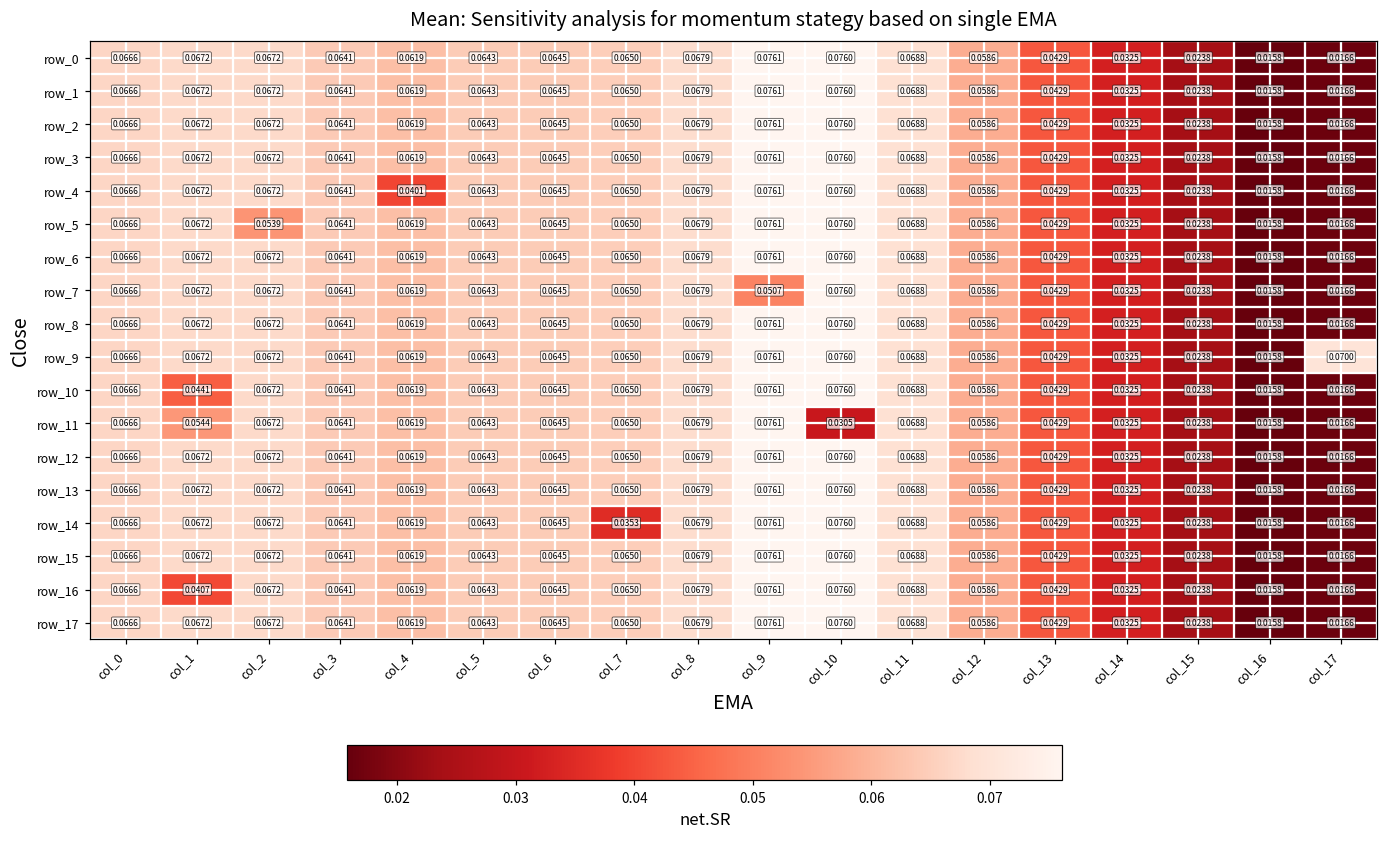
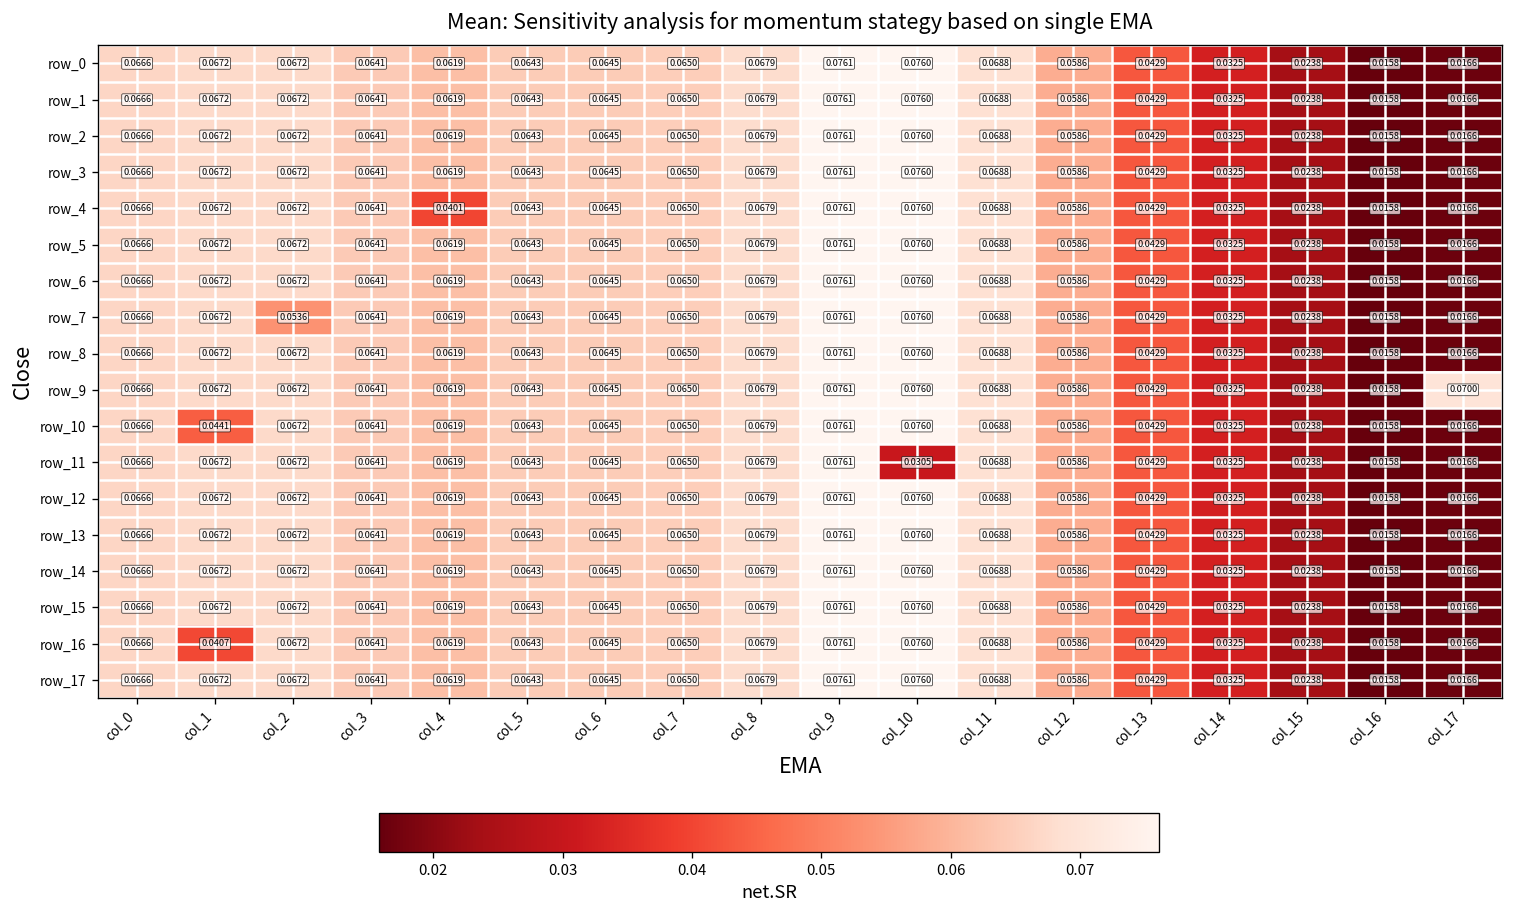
  {
    "row_5": {
-     "col_2": 0.0539
+     "col_2": 0.0672
    },
    "row_7": {
-     "col_2": 0.0672,
-     "col_9": 0.0507
+     "col_2": 0.0536,
+     "col_9": 0.0761
    },
    "row_11": {
-     "col_1": 0.0544
+     "col_1": 0.0672
    },
    "row_14": {
-     "col_7": 0.0353
+     "col_7": 0.0650
    }
  }
